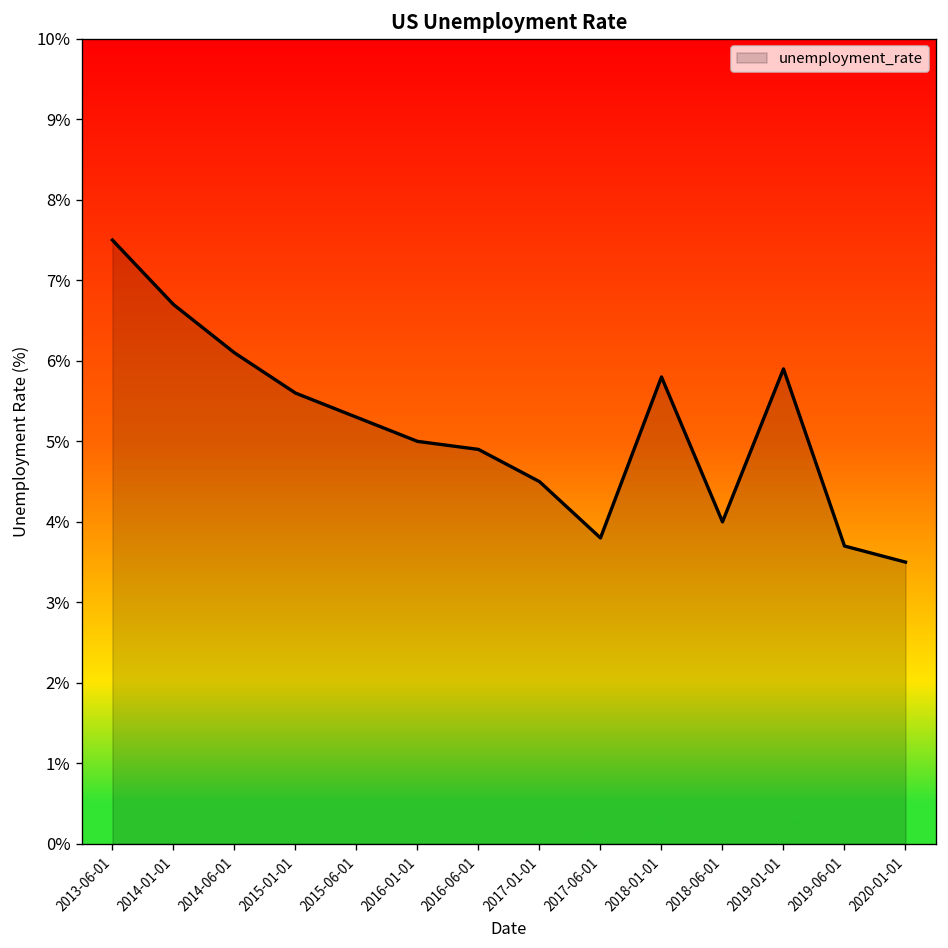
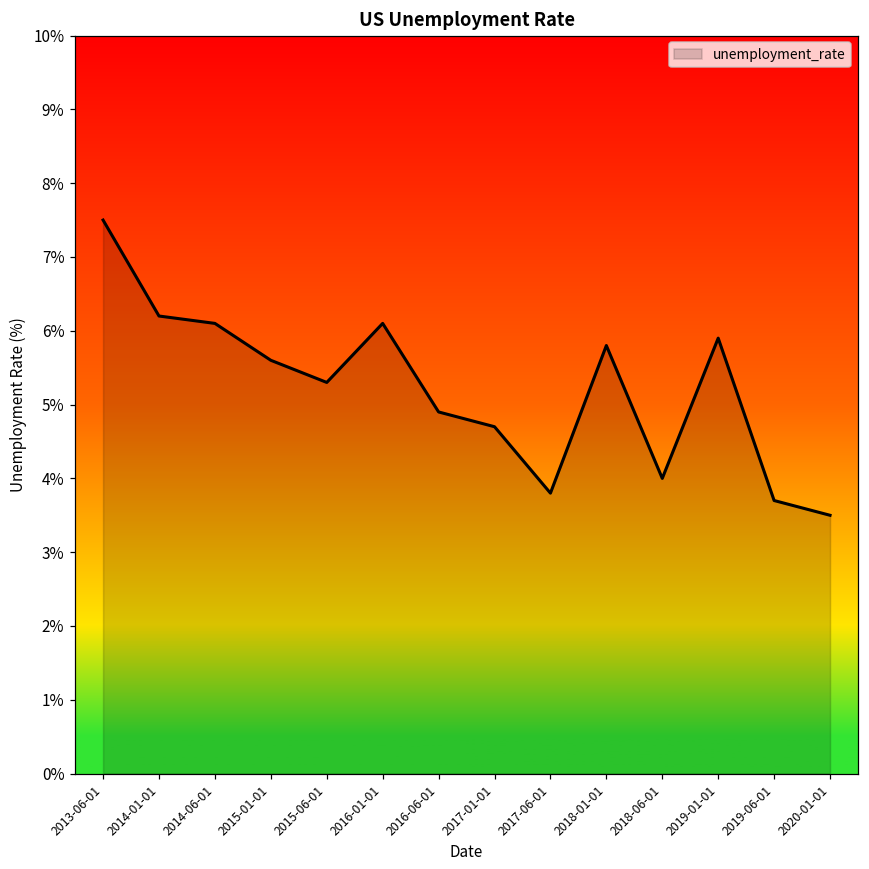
  {
    "2013-06-01": "7.5%",
-   "2014-01-01": "6.7%",
+   "2014-01-01": "6.2%",
    "2014-06-01": "6.1%",
    "2015-01-01": "5.6%",
    "2015-06-01": "5.3%",
-   "2016-01-01": "5.0%",
+   "2016-01-01": "6.1%",
    "2016-06-01": "4.9%",
-   "2017-01-01": "4.5%",
+   "2017-01-01": "4.7%",
    "2017-06-01": "3.8%",
    "2018-01-01": "5.8%",
    "2018-06-01": "4.0%",
    "2019-01-01": "5.9%",
    "2019-06-01": "3.7%",
    "2020-01-01": "3.5%"
  }
